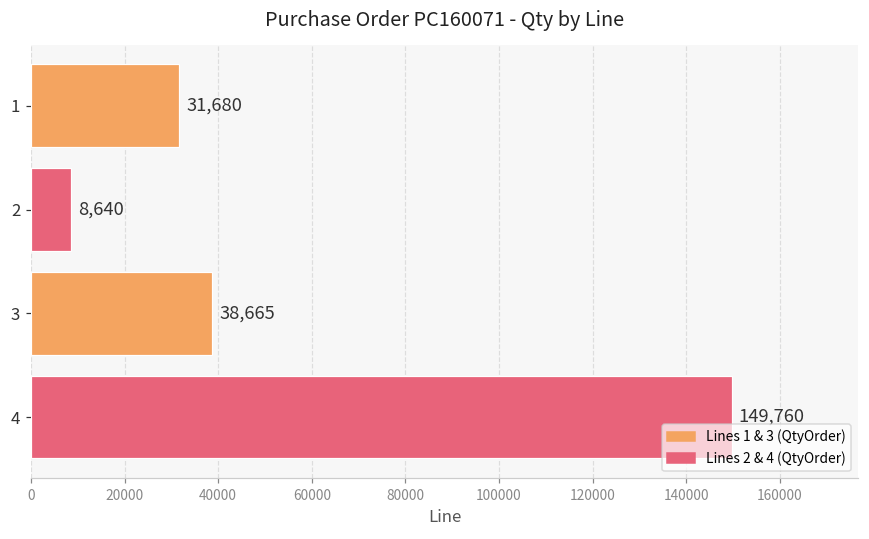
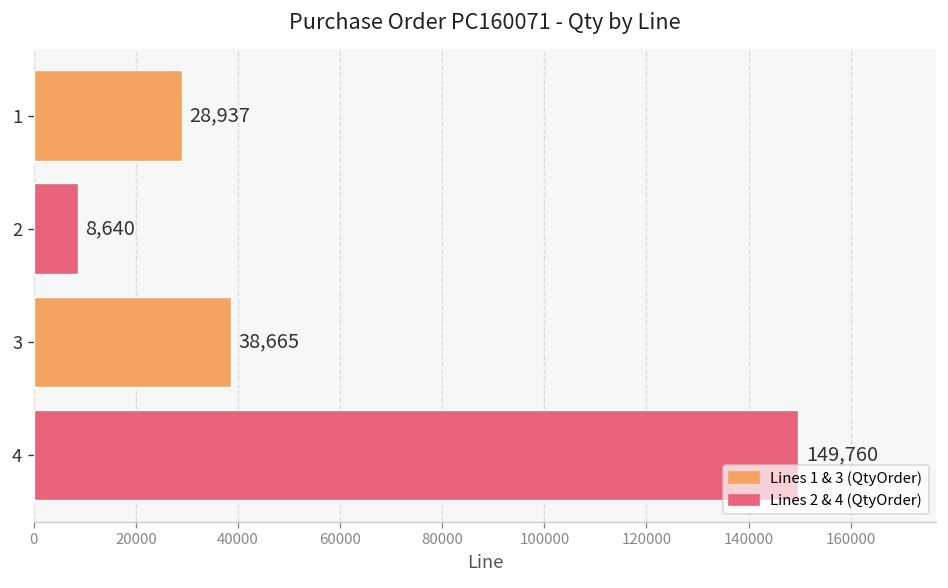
  {
-   "1": "31,680",
+   "1": "28,937",
    "2": "8,640",
    "3": "38,665"
  }
